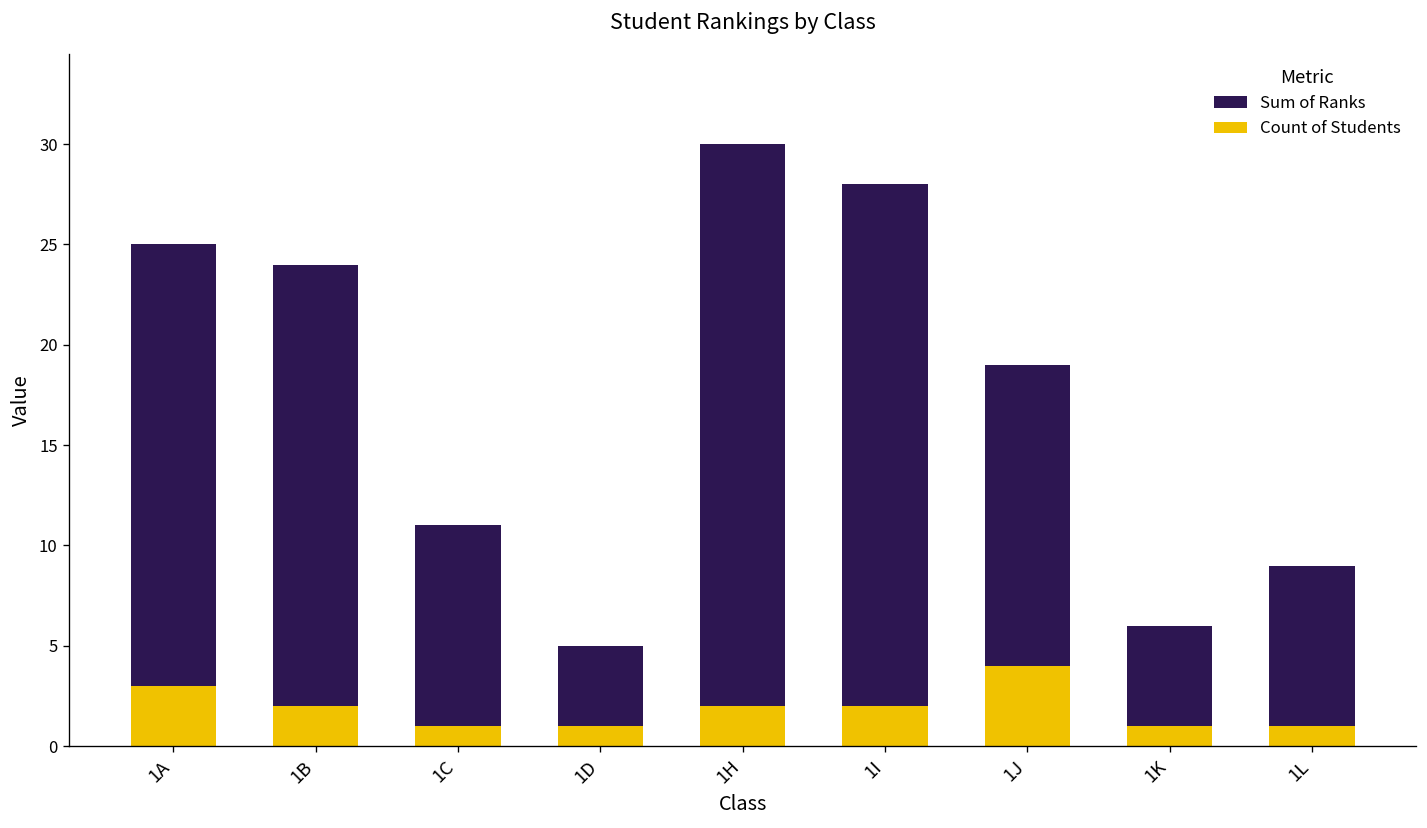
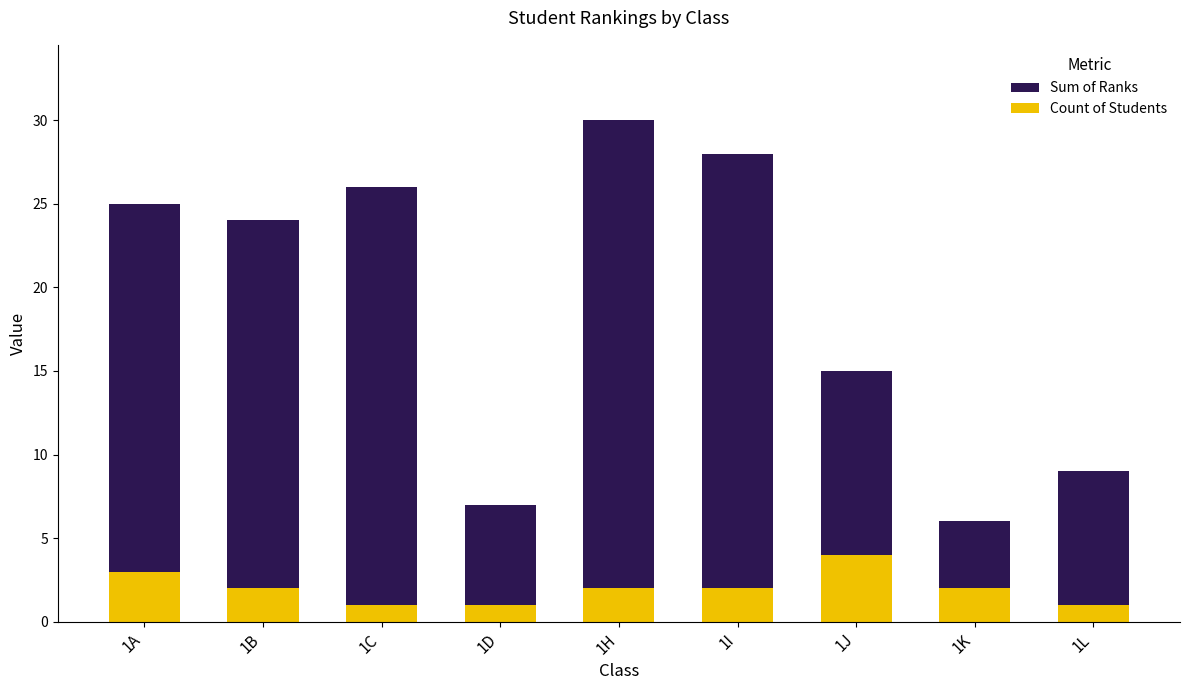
  {
    "Sum of Ranks": {
      "1A": 25,
      "1B": 24,
-     "1C": 11,
-     "1D": 5,
+     "1C": 26,
+     "1D": 7,
      "1H": 30,
      "1I": 28,
-     "1J": 19,
+     "1J": 15,
      "1K": 6,
      "1L": 9
    },
    "Count of Students": {
-     "1K": 1
+     "1K": 2
    }
  }
